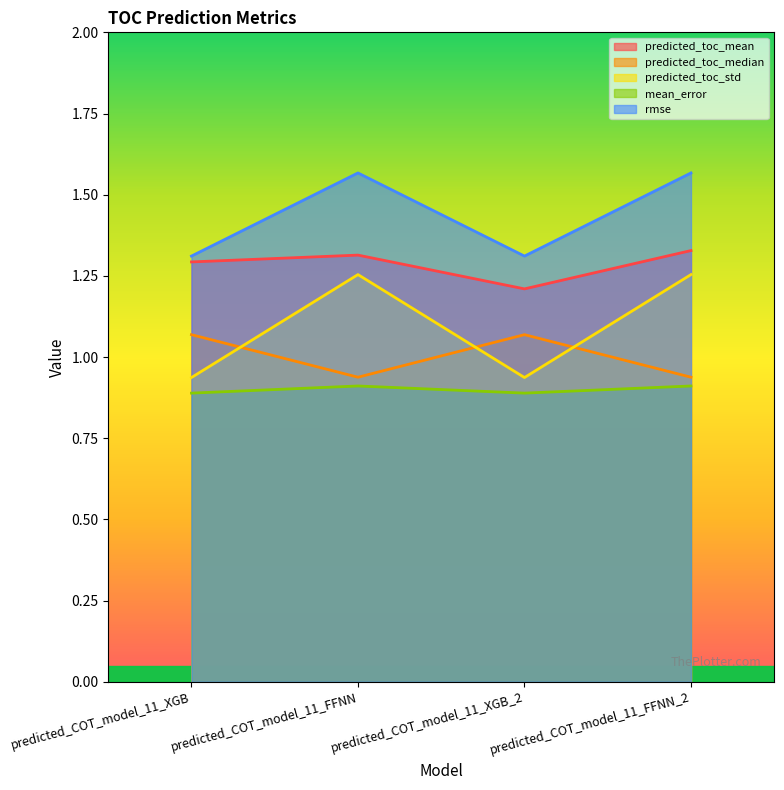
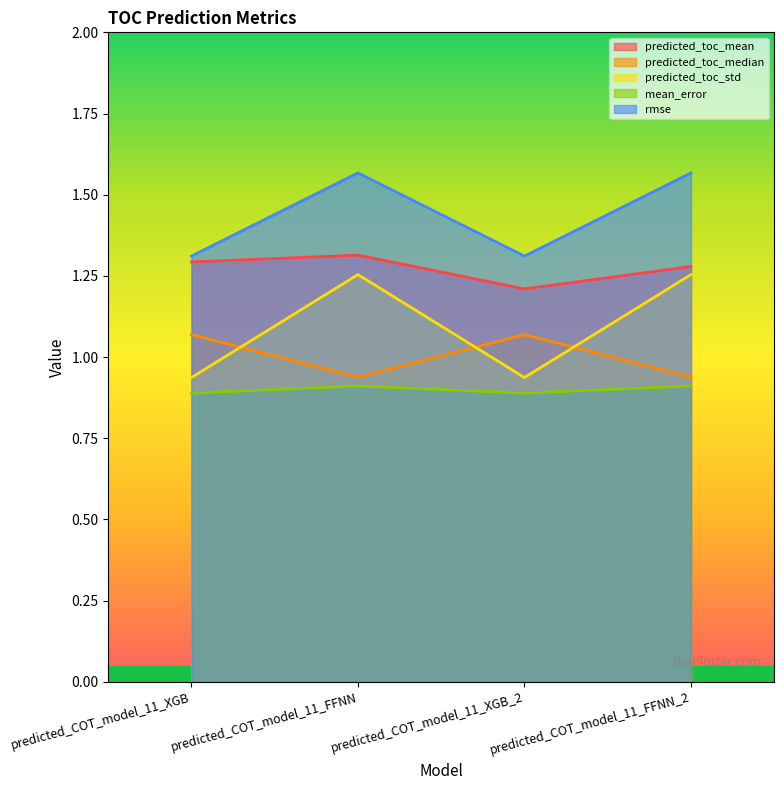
  {
    "predicted_toc_mean": {
      "predicted_COT_model_11_XGB": 1.29,
      "predicted_COT_model_11_FFNN": 1.31,
      "predicted_COT_model_11_XGB_2": 1.21,
-     "predicted_COT_model_11_FFNN_2": 1.33
+     "predicted_COT_model_11_FFNN_2": 1.28
    },
    "predicted_toc_median": {
      "predicted_COT_model_11_XGB": 1.07,
      "predicted_COT_model_11_FFNN": 0.94,
      "predicted_COT_model_11_XGB_2": 1.07,
      "predicted_COT_model_11_FFNN_2": 0.94
    },
    "predicted_toc_std": {
      "predicted_COT_model_11_XGB": 0.94,
      "predicted_COT_model_11_FFNN": 1.25,
      "predicted_COT_model_11_XGB_2": 0.94,
      "predicted_COT_model_11_FFNN_2": 1.25
    },
    "mean_error": {
      "predicted_COT_model_11_XGB": 0.89,
      "predicted_COT_model_11_FFNN": 0.91,
      "predicted_COT_model_11_XGB_2": 0.89,
      "predicted_COT_model_11_FFNN_2": 0.91
    },
    "rmse": {
      "predicted_COT_model_11_XGB": 1.31,
      "predicted_COT_model_11_FFNN": 1.57,
      "predicted_COT_model_11_XGB_2": 1.31,
      "predicted_COT_model_11_FFNN_2": 1.57
    }
  }
